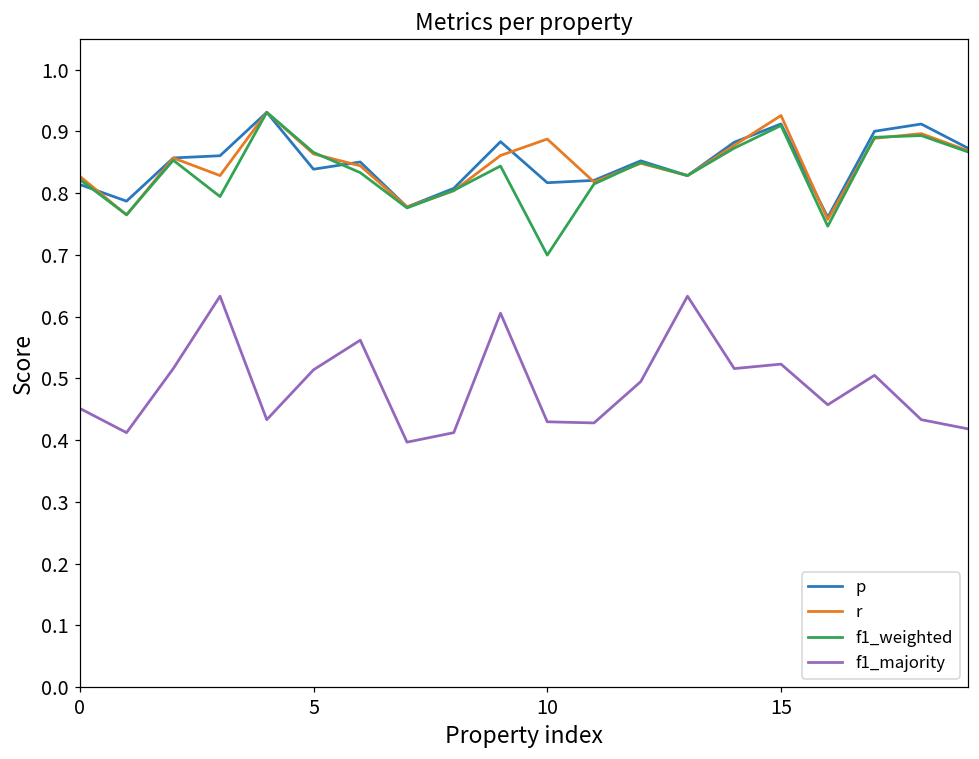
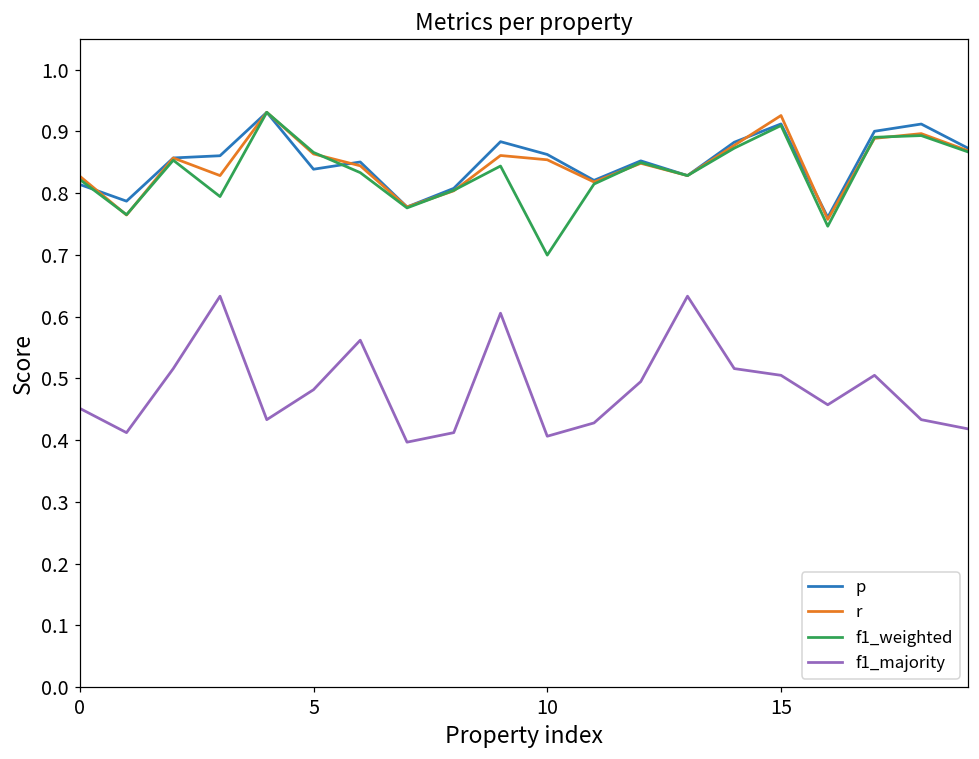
  {
    "p": {
      "0": 0.81,
      "5": 0.84,
-     "10": 0.82
+     "10": 0.86
    },
    "r": {
      "0": 0.83,
-     "10": 0.89,
+     "10": 0.85,
      "15": 0.93
    },
    "f1_weighted": {
      "0": 0.82,
      "10": 0.70
    },
    "f1_majority": {
      "0": 0.45,
-     "5": 0.51,
-     "10": 0.43,
-     "15": 0.52
+     "5": 0.48,
+     "10": 0.41,
+     "15": 0.51
    }
  }
